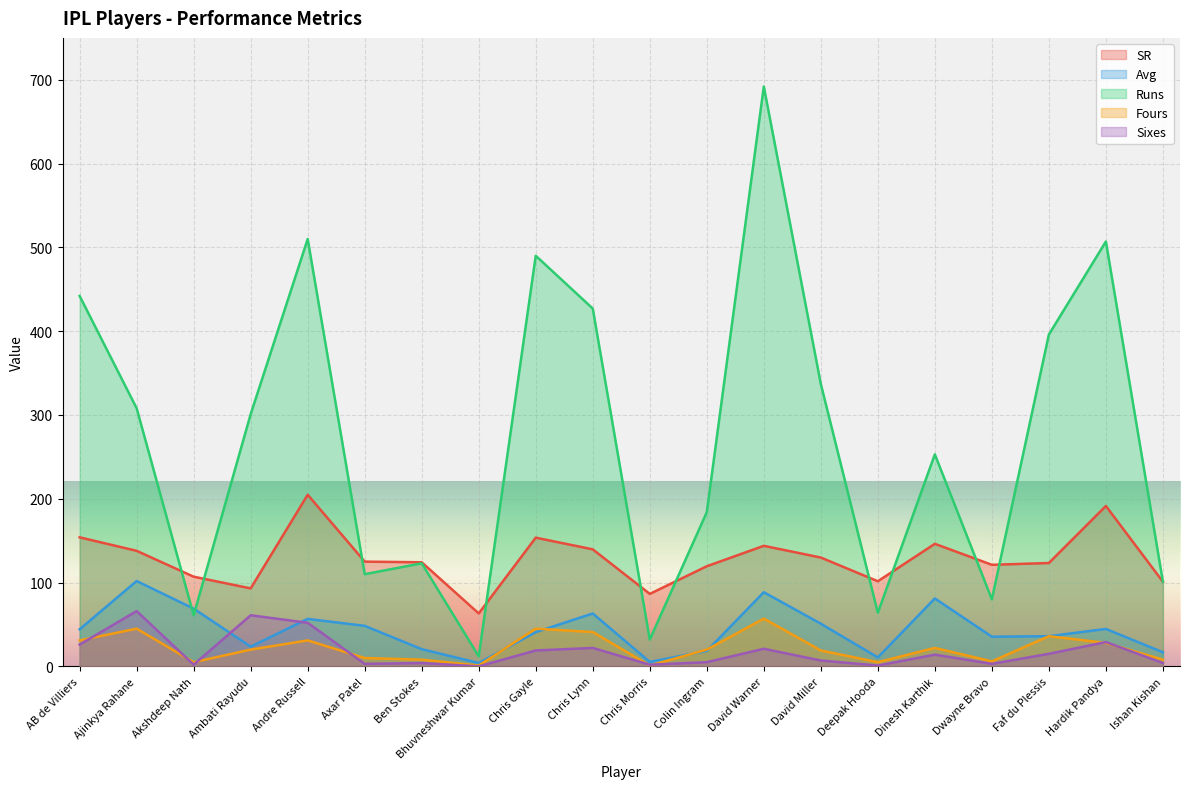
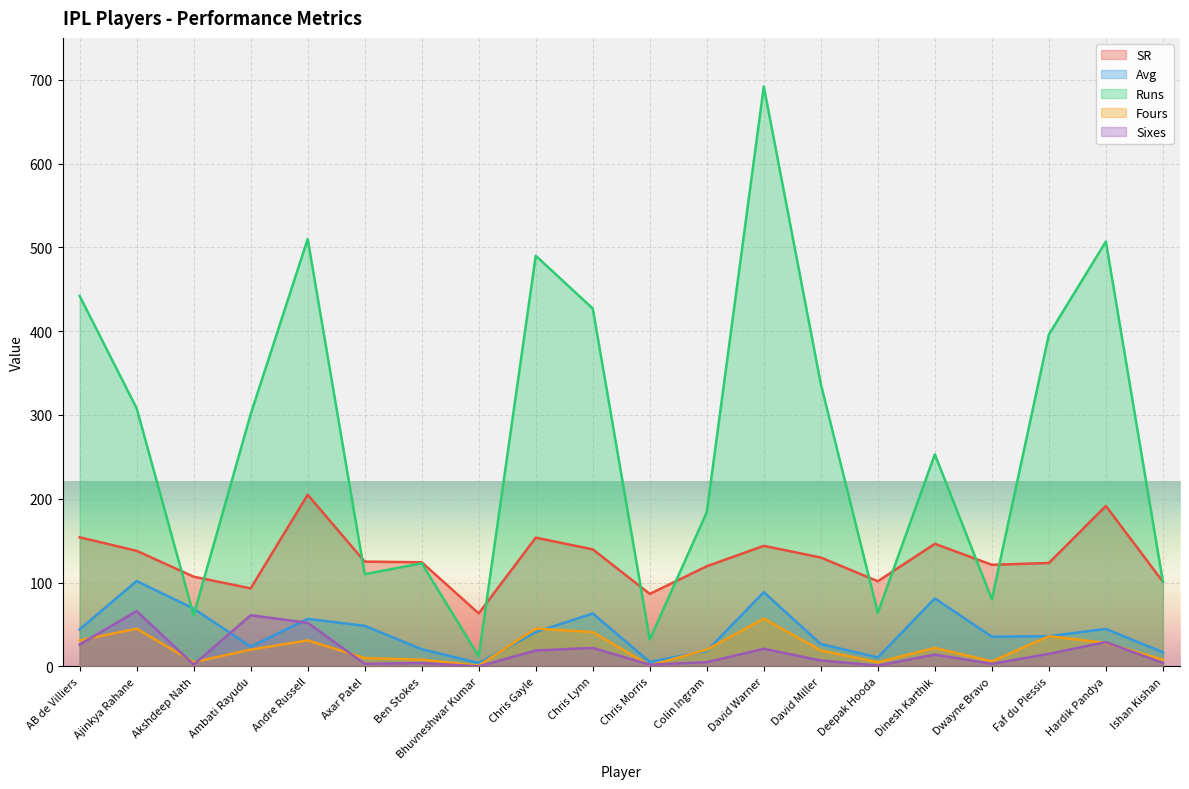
  {
    "Avg": {
      "AB de Villiers": 40,
      "Ajinkya Rahane": 100,
      "Akshdeep Nath": 70,
      "Ambati Rayudu": 20,
      "Andre Russell": 60,
      "Axar Patel": 50,
      "Ben Stokes": 20,
      "Chris Gayle": 40,
      "Chris Lynn": 60,
      "Chris Morris": 10,
      "David Warner": 90,
-     "David Miller": 50,
+     "David Miller": 30,
      "Deepak Hooda": 10,
      "Dinesh Karthik": 80,
      "Dwayne Bravo": 40,
      "Hardik Pandya": 40,
      "Ishan Kishan": 20
    },
    "Runs": {
      "AB de Villiers": 440,
      "Ajinkya Rahane": 310,
      "Akshdeep Nath": 60,
      "Ambati Rayudu": 300,
      "Andre Russell": 510,
      "Axar Patel": 110,
      "Bhuvneshwar Kumar": 10,
      "Chris Gayle": 490,
      "Chris Lynn": 430,
      "Chris Morris": 30,
      "Colin Ingram": 180,
      "David Warner": 690,
      "David Miller": 340,
      "Deepak Hooda": 60,
      "Dinesh Karthik": 250,
      "Dwayne Bravo": 80,
      "Faf du Plessis": 400,
      "Hardik Pandya": 510
    },
    "Sixes": {
      "AB de Villiers": 30,
      "Ajinkya Rahane": 70,
      "Ambati Rayudu": 60,
      "Andre Russell": 50,
      "Axar Patel": 0,
      "Ben Stokes": 0,
      "Chris Gayle": 20,
      "Chris Lynn": 20,
      "Colin Ingram": 10,
      "David Warner": 20,
      "David Miller": 10,
      "Deepak Hooda": 0,
      "Dinesh Karthik": 10,
      "Dwayne Bravo": 0,
      "Faf du Plessis": 20,
      "Ishan Kishan": 0
    }
  }
